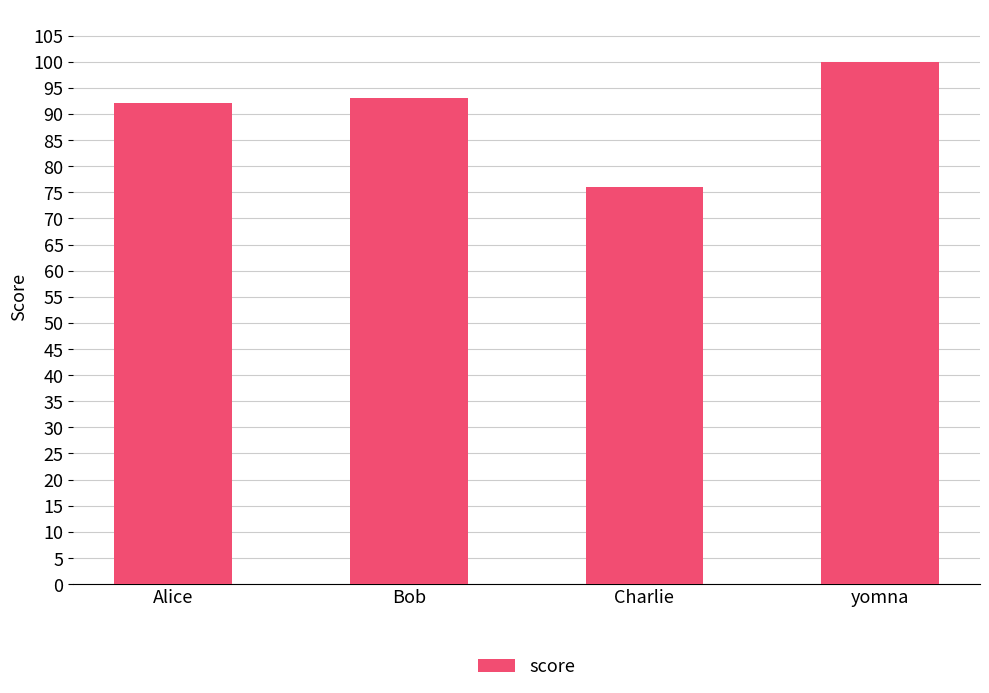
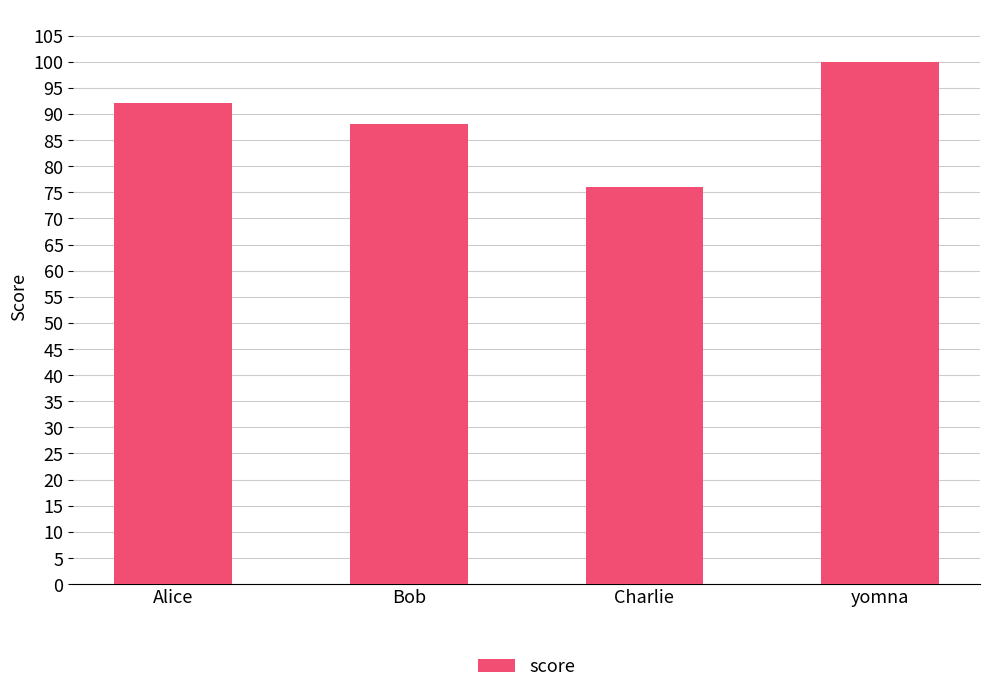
  {
    "Alice": 92,
-   "Bob": 93,
+   "Bob": 88,
    "Charlie": 76,
    "yomna": 100
  }
